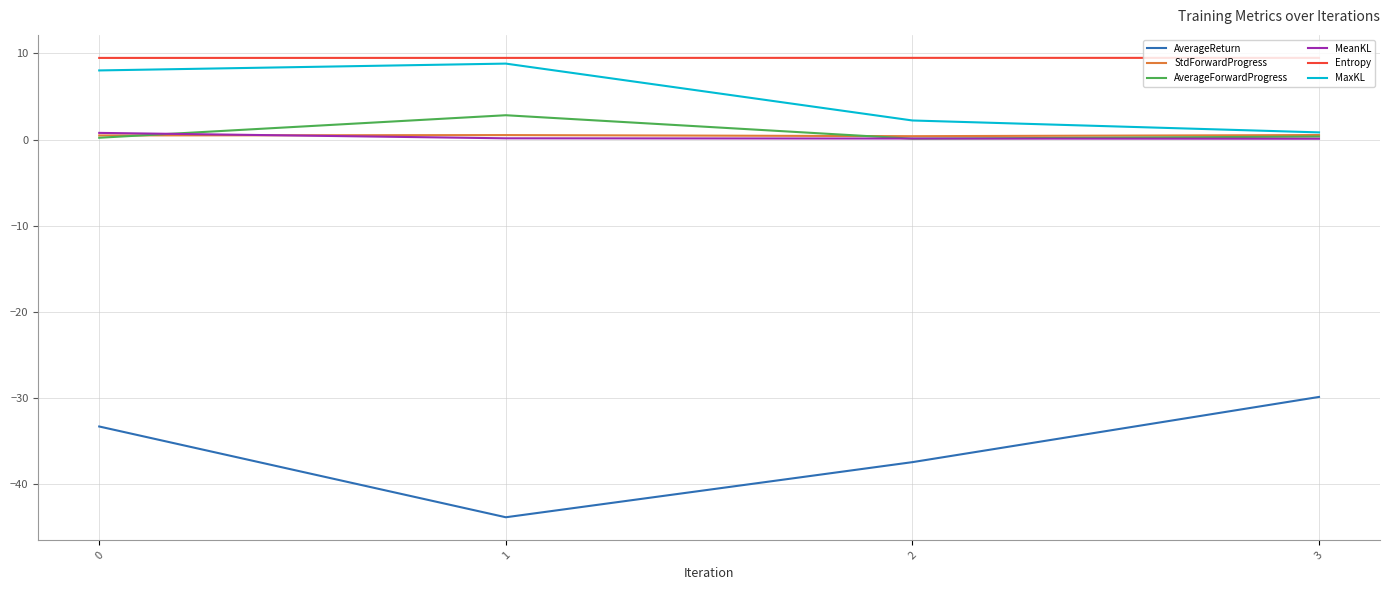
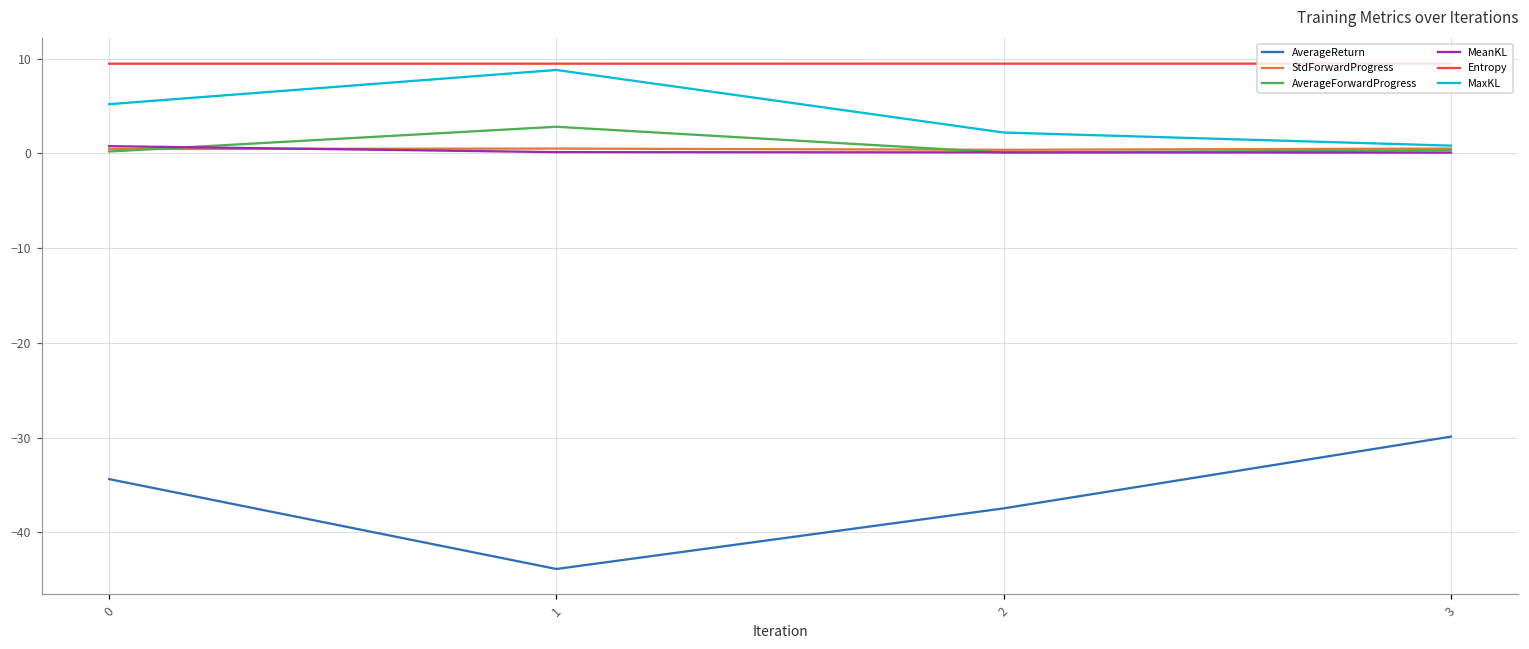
  {
    "AverageReturn": {
-     "0": -33,
+     "0": -34,
      "1": -44,
      "2": -37,
      "3": -30
    },
    "AverageForwardProgress": {
      "1": 3
    },
    "MeanKL": {
      "1": 0
    },
    "MaxKL": {
-     "0": 8,
+     "0": 5,
      "1": 9,
      "2": 2,
      "3": 1
    }
  }
